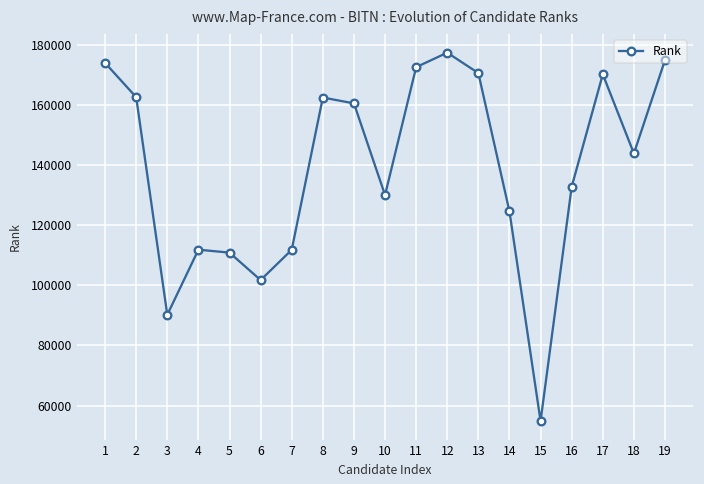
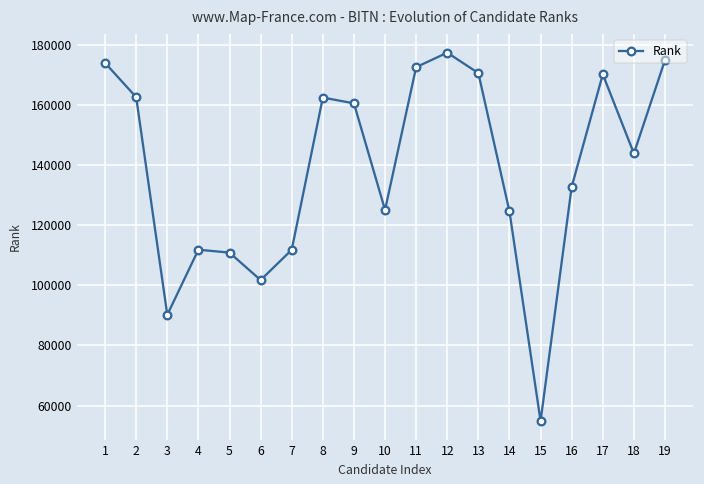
  {
    "1": 174000,
    "2": 163000,
    "3": 90000,
    "4": 112000,
    "5": 111000,
    "6": 102000,
    "7": 112000,
    "8": 162000,
    "9": 161000,
-   "10": 130000,
+   "10": 125000,
    "11": 173000,
    "12": 177000,
    "13": 171000,
    "14": 125000,
    "15": 55000,
    "16": 133000,
    "17": 170000,
    "18": 144000
  }
